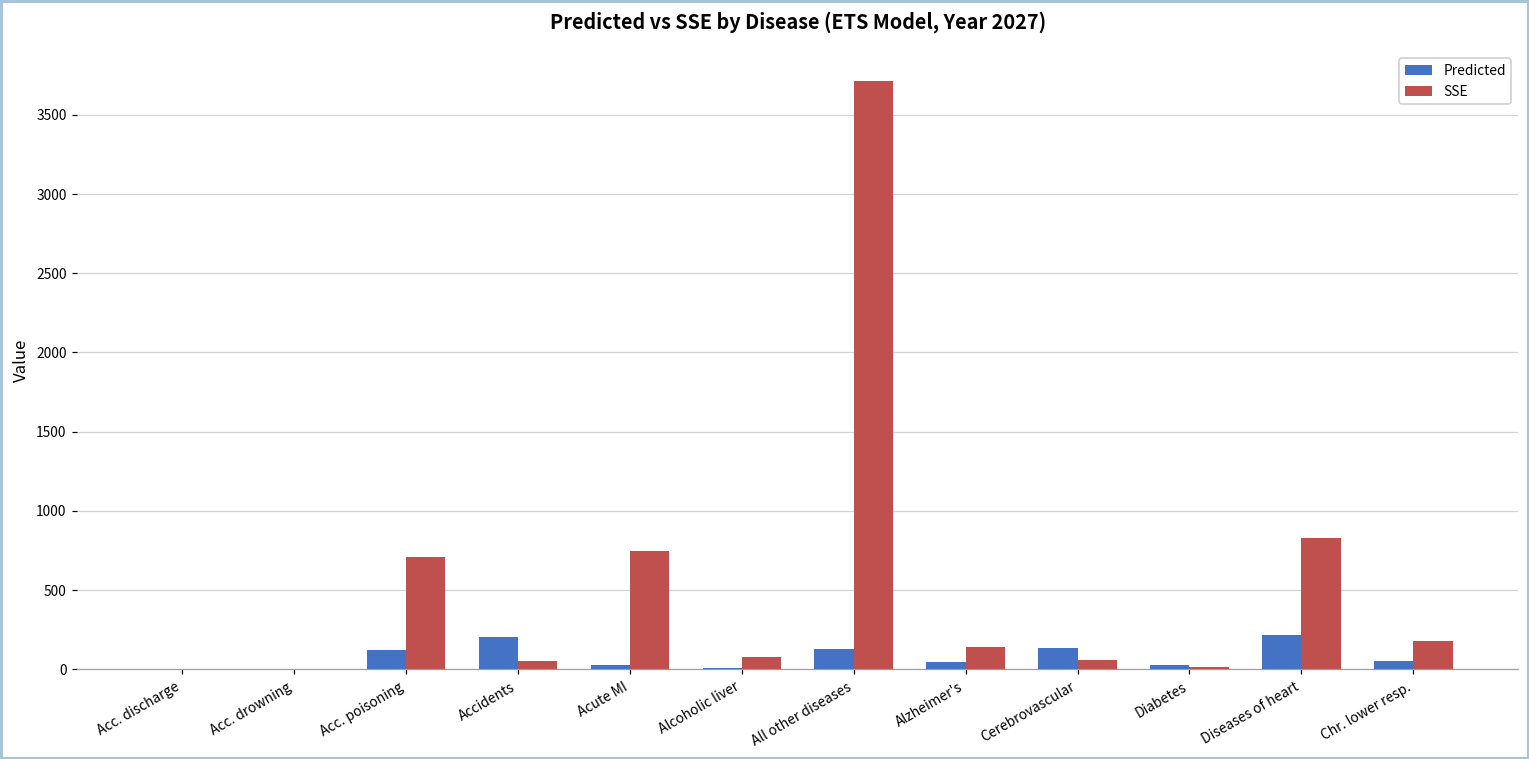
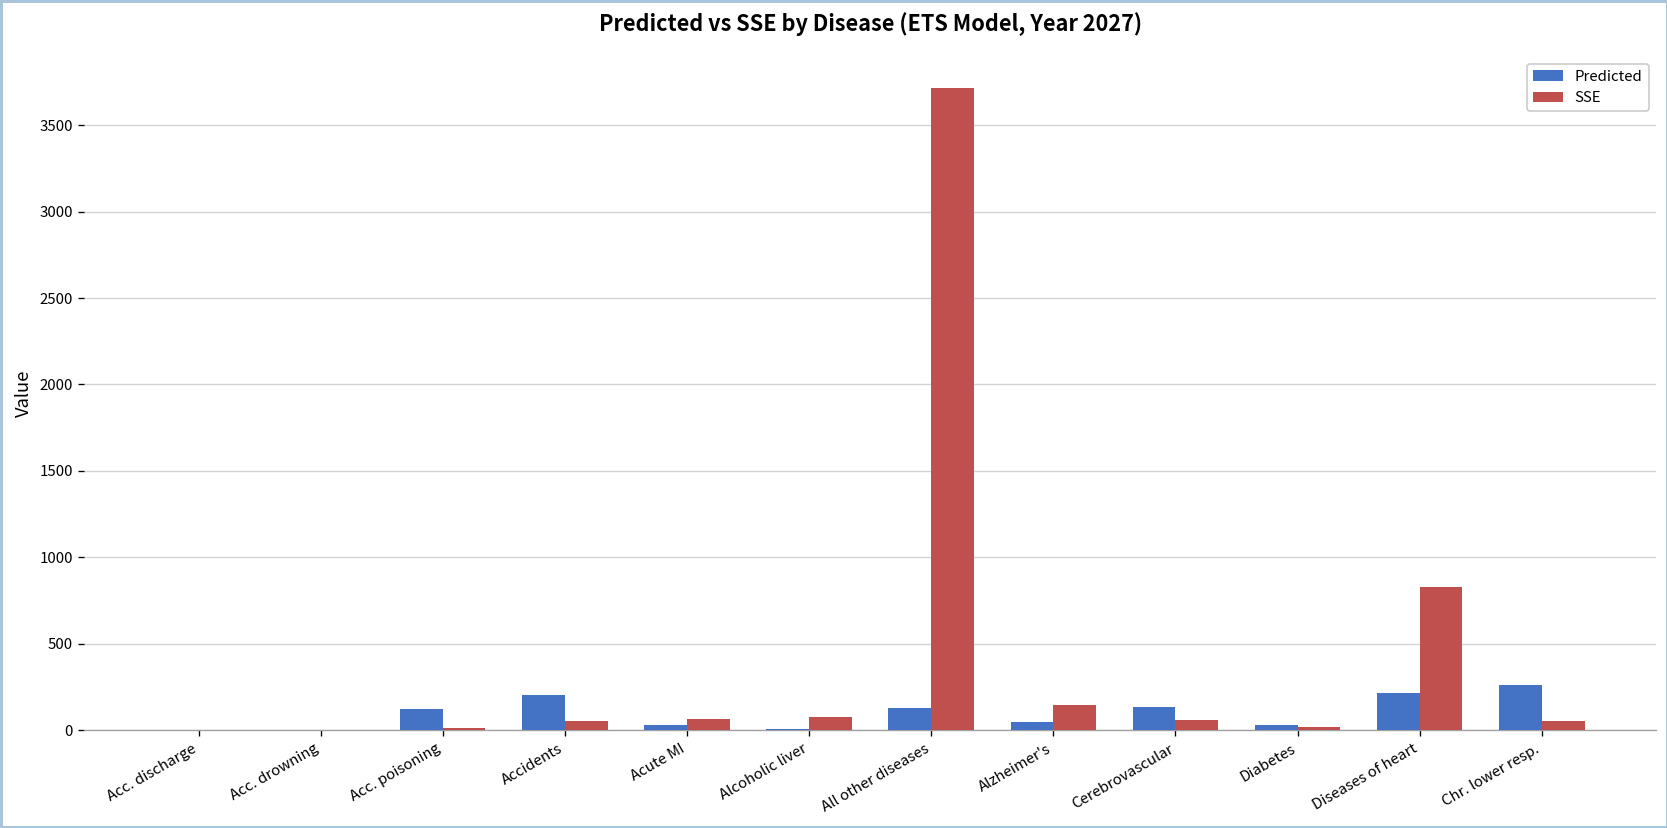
  {
    "Predicted": {
      "Acc. poisoning": 120,
      "Accidents": 200,
      "Acute MI": 30,
      "All other diseases": 130,
      "Alzheimer's": 50,
      "Cerebrovascular": 130,
      "Diabetes": 30,
      "Diseases of heart": 220,
-     "Chr. lower resp.": 50
+     "Chr. lower resp.": 260
    },
    "SSE": {
-     "Acc. poisoning": 710,
+     "Acc. poisoning": 10,
      "Accidents": 50,
-     "Acute MI": 750,
+     "Acute MI": 60,
      "Alcoholic liver": 80,
      "All other diseases": 3710,
      "Alzheimer's": 140,
      "Cerebrovascular": 60,
      "Diseases of heart": 830,
-     "Chr. lower resp.": 180
+     "Chr. lower resp.": 50
    }
  }
